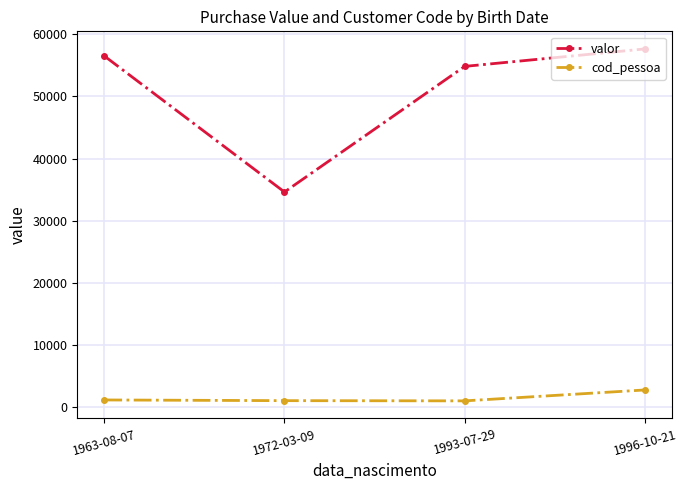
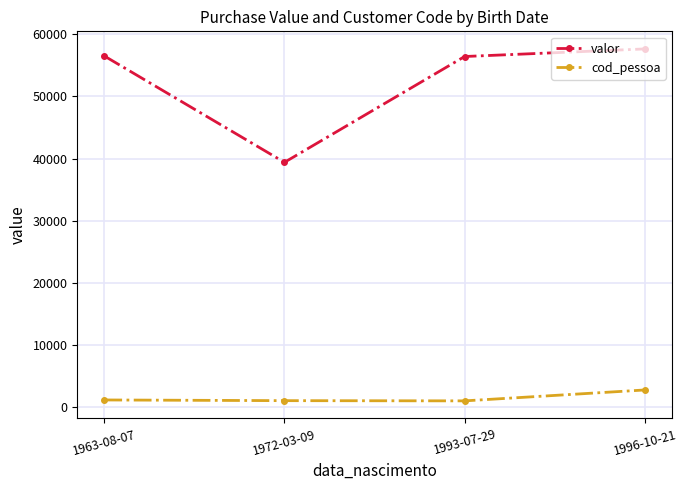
  {
    "valor": {
      "1963-08-07": 57000,
-     "1972-03-09": 35000,
-     "1993-07-29": 55000
+     "1972-03-09": 39000,
+     "1993-07-29": 56000
    },
    "cod_pessoa": {
      "1963-08-07": 1000,
      "1972-03-09": 1000,
      "1993-07-29": 1000,
      "1996-10-21": 3000
    }
  }
